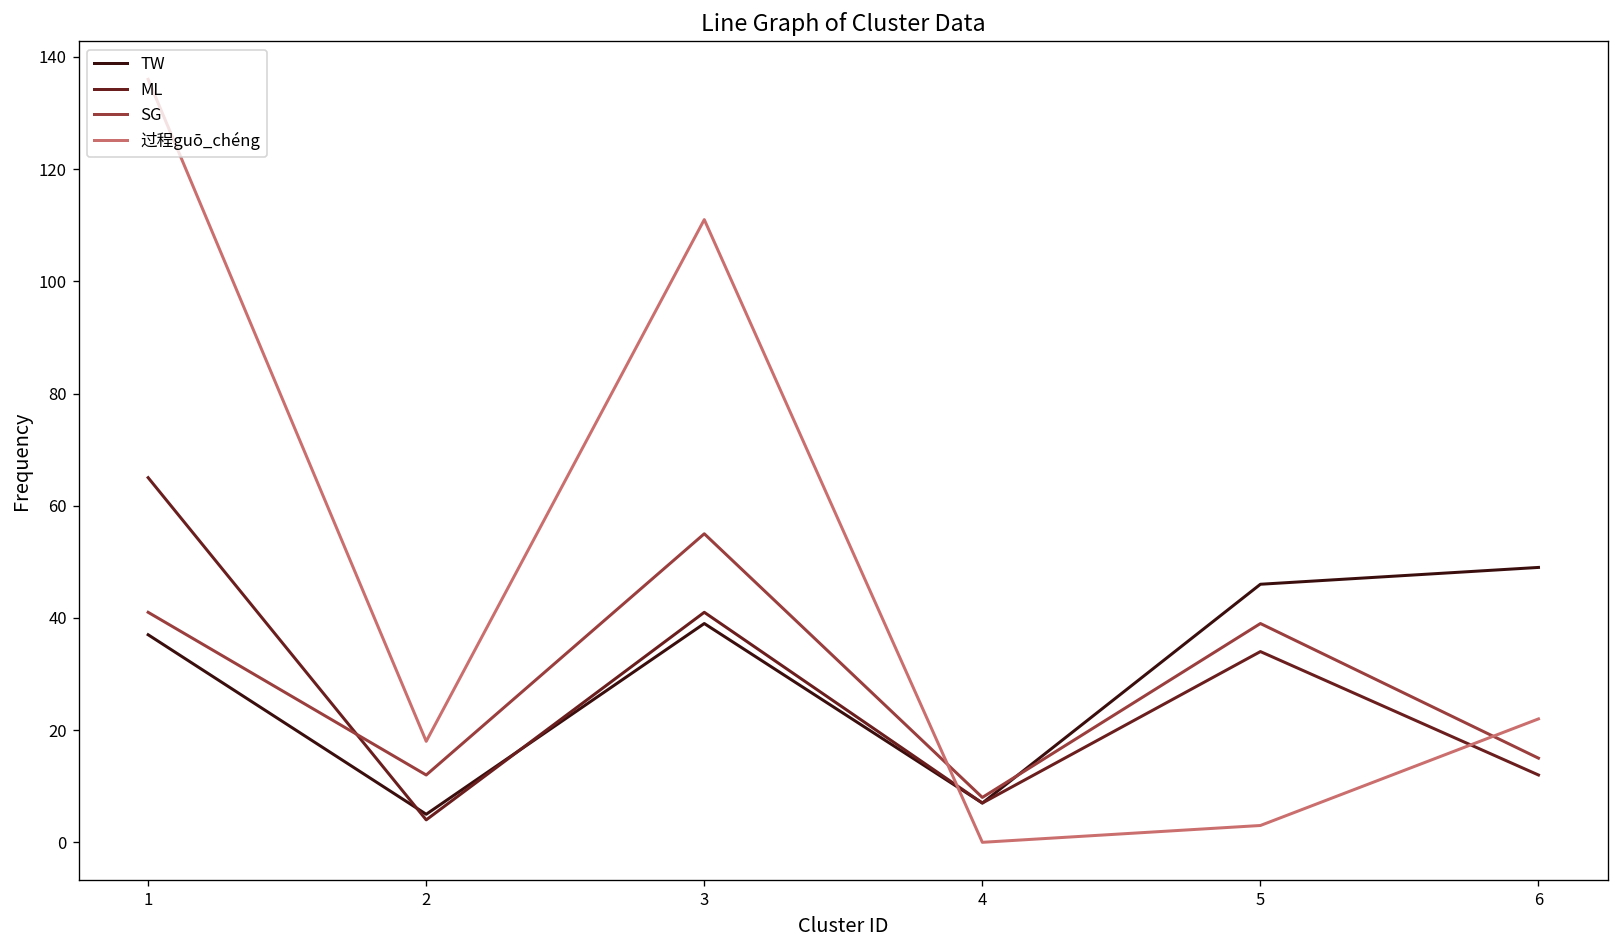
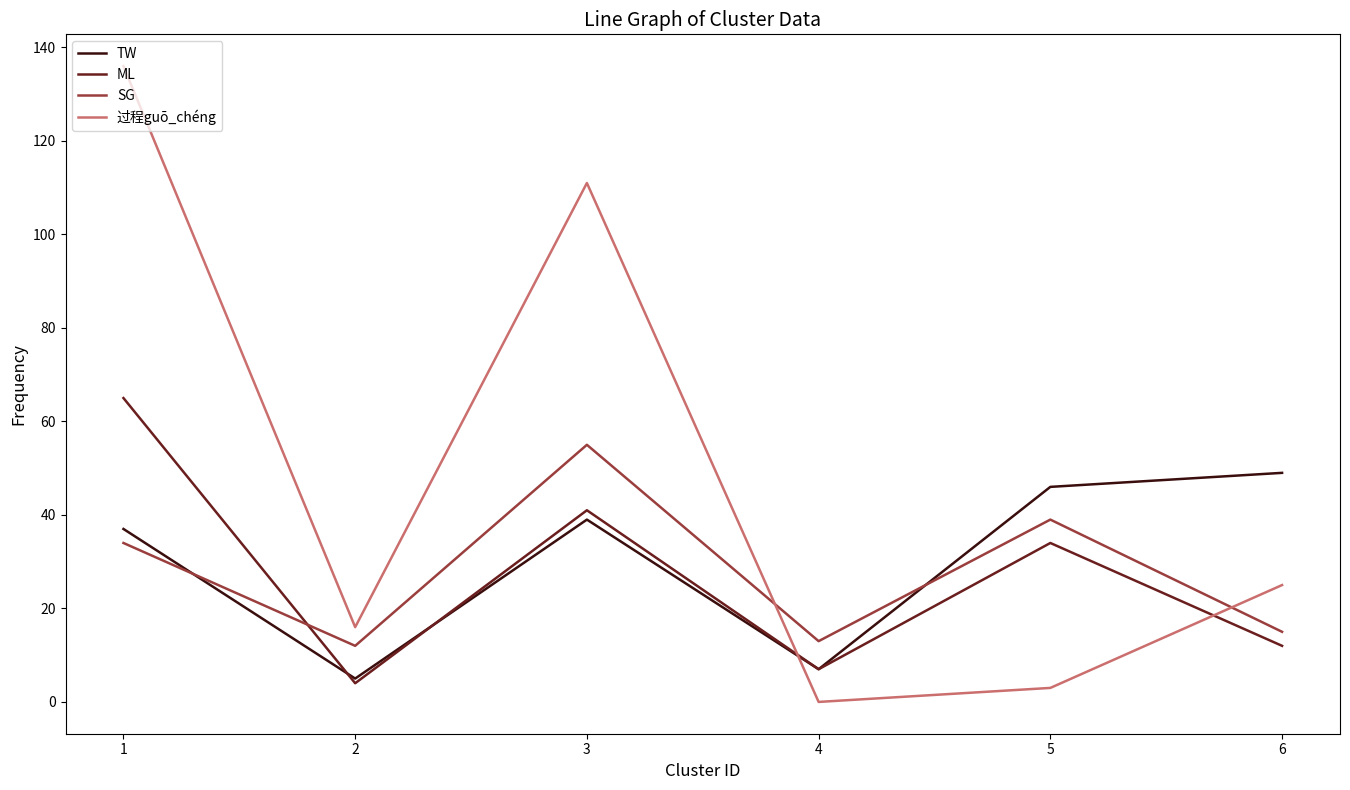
  {
    "SG": {
-     "1": 41,
+     "1": 34,
      "2": 12,
      "3": 55,
-     "4": 8,
+     "4": 13,
      "5": 39,
      "6": 15
    },
    "过程guō_chéng": {
-     "2": 18,
+     "2": 16,
      "3": 111,
      "4": 0,
      "5": 3,
-     "6": 22
+     "6": 25
    }
  }
